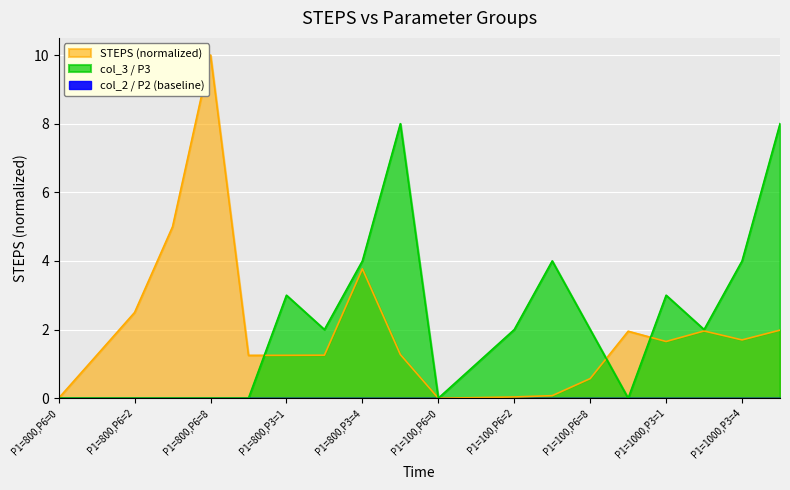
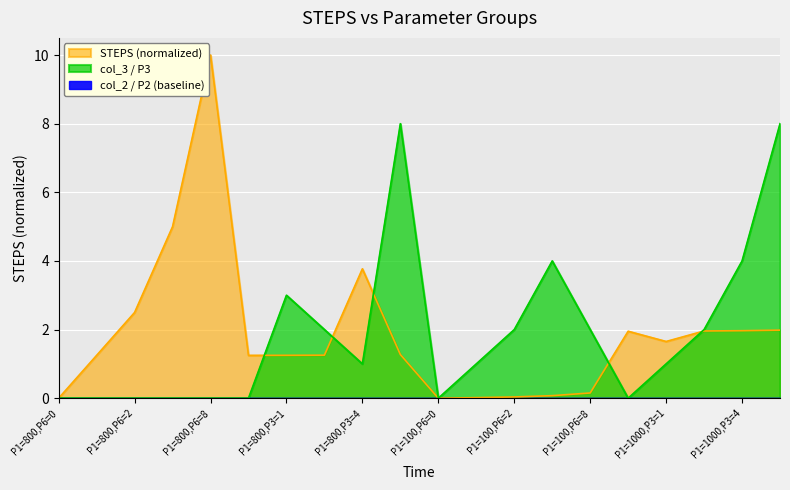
  {
    "STEPS (normalized)": {
      "P1=800,P6=2": 2.5,
      "P1=800,P6=8": 10.0,
      "P1=800,P3=1": 1.3,
      "P1=800,P3=4": 3.8,
-     "P1=100,P6=8": 0.6,
+     "P1=100,P6=8": 0.2,
      "P1=1000,P3=1": 1.7,
-     "P1=1000,P3=4": 1.7
+     "P1=1000,P3=4": 2.0
    },
    "col_3 / P3": {
      "P1=800,P3=1": 3,
-     "P1=800,P3=4": 4,
+     "P1=800,P3=4": 1,
      "P1=100,P6=2": 2,
      "P1=100,P6=8": 2,
-     "P1=1000,P3=1": 3,
+     "P1=1000,P3=1": 1,
      "P1=1000,P3=4": 4
    },
    "col_2 / P2 (baseline)": {
      "P1=800,P3=1": 0.0,
      "P1=800,P3=4": 0.0,
      "P1=100,P6=8": 0.0,
      "P1=1000,P3=1": 0.0,
      "P1=1000,P3=4": 0.0
    }
  }
